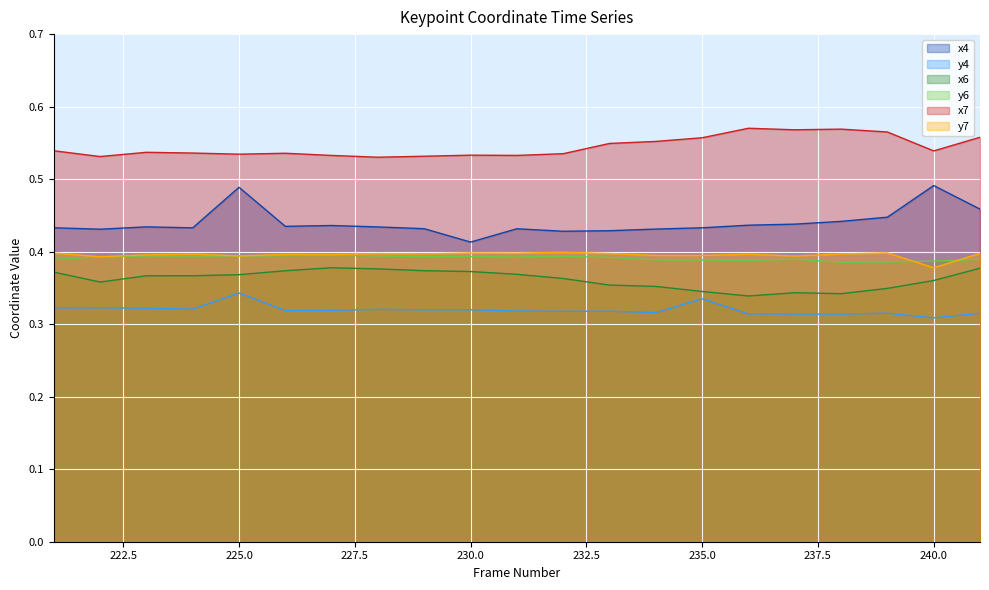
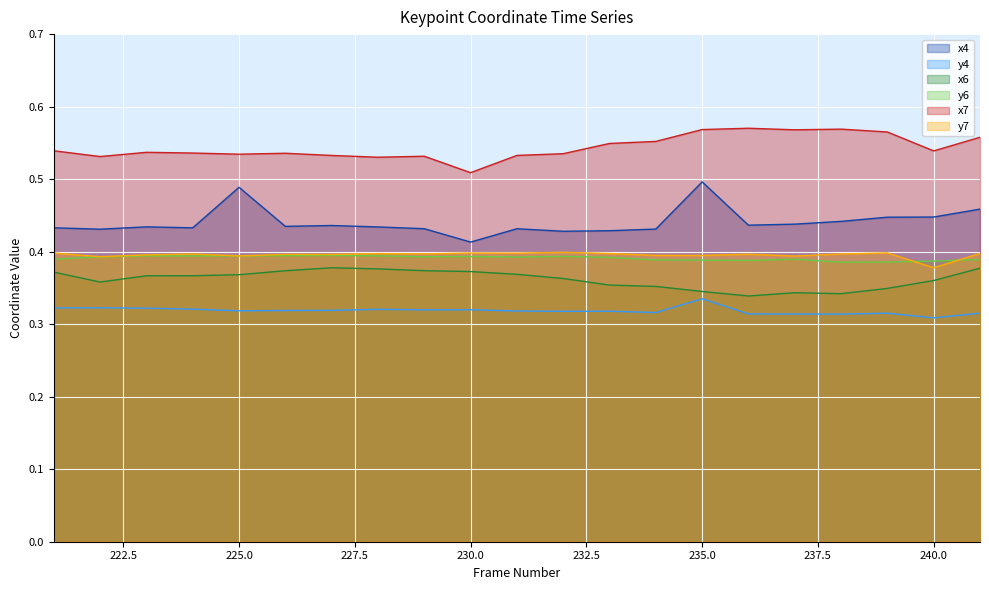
  {
    "x4": {
      "225.0": 0.49,
      "230.0": 0.41,
-     "235.0": 0.43,
-     "240.0": 0.49
+     "235.0": 0.50,
+     "240.0": 0.45
    },
    "y4": {
-     "225.0": 0.34,
+     "225.0": 0.32,
      "230.0": 0.32,
      "235.0": 0.34,
      "240.0": 0.31
    },
    "x7": {
      "225.0": 0.53,
-     "230.0": 0.53,
-     "235.0": 0.56,
+     "230.0": 0.51,
+     "235.0": 0.57,
      "240.0": 0.54
    },
    "y7": {
      "230.0": 0.40,
      "235.0": 0.39,
      "240.0": 0.38
    }
  }
